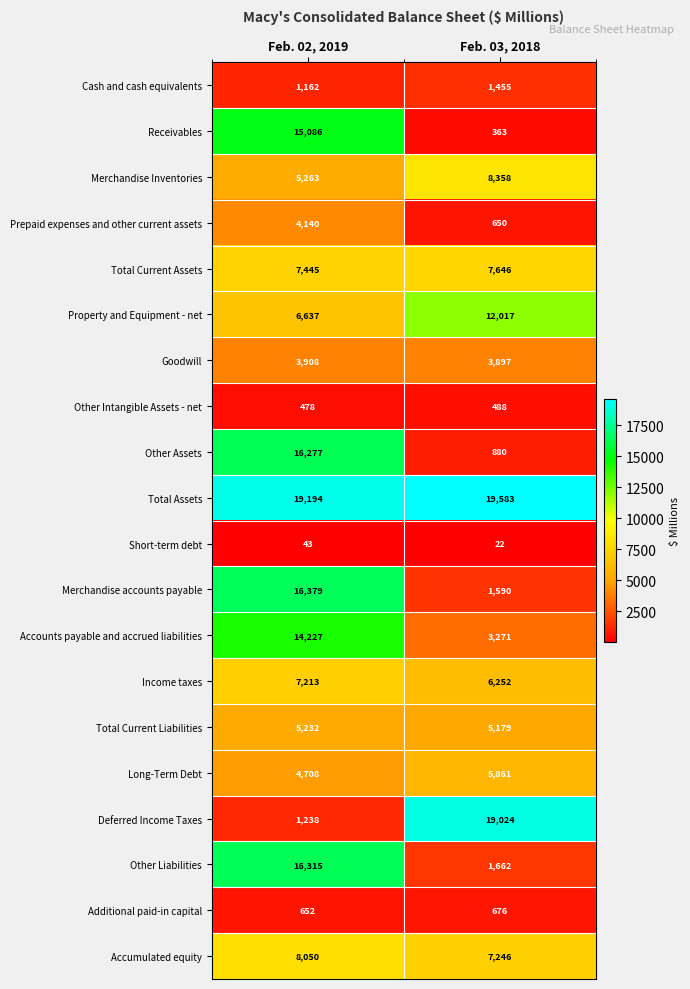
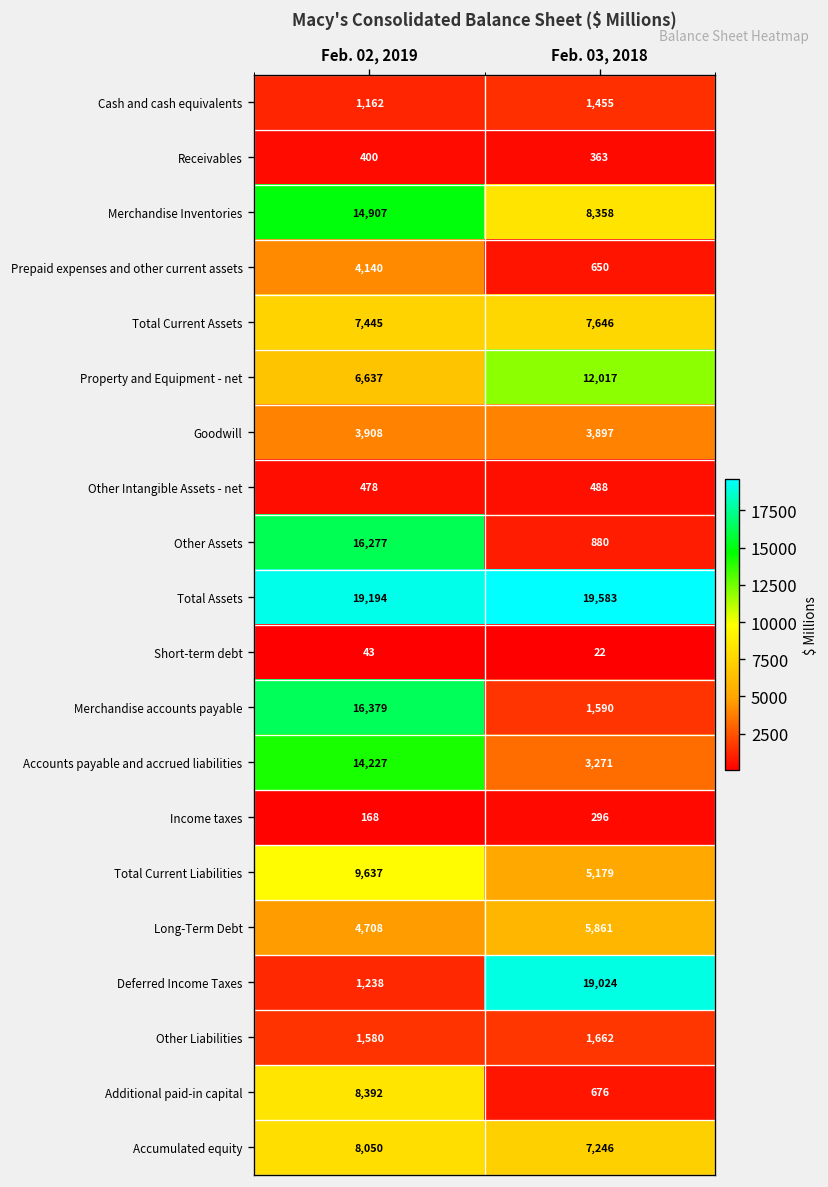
  {
    "Cash and cash equivalents": {
      "Feb. 02, 2019": "1,162",
      "Feb. 03, 2018": "1,455"
    },
    "Receivables": {
-     "Feb. 02, 2019": "15,086",
+     "Feb. 02, 2019": "400",
      "Feb. 03, 2018": "363"
    },
    "Merchandise Inventories": {
-     "Feb. 02, 2019": "5,263",
+     "Feb. 02, 2019": "14,907",
      "Feb. 03, 2018": "8,358"
    },
    "Prepaid expenses and other current assets": {
      "Feb. 02, 2019": "4,140",
      "Feb. 03, 2018": "650"
    },
    "Total Current Assets": {
      "Feb. 02, 2019": "7,445",
      "Feb. 03, 2018": "7,646"
    },
    "Property and Equipment - net": {
      "Feb. 02, 2019": "6,637",
      "Feb. 03, 2018": "12,017"
    },
    "Goodwill": {
      "Feb. 02, 2019": "3,908",
      "Feb. 03, 2018": "3,897"
    },
    "Other Intangible Assets - net": {
      "Feb. 02, 2019": "478",
      "Feb. 03, 2018": "488"
    },
    "Other Assets": {
      "Feb. 02, 2019": "16,277",
      "Feb. 03, 2018": "880"
    },
    "Total Assets": {
      "Feb. 02, 2019": "19,194",
      "Feb. 03, 2018": "19,583"
    },
    "Short-term debt": {
      "Feb. 02, 2019": "43",
      "Feb. 03, 2018": "22"
    },
    "Merchandise accounts payable": {
      "Feb. 02, 2019": "16,379",
      "Feb. 03, 2018": "1,590"
    },
    "Accounts payable and accrued liabilities": {
      "Feb. 02, 2019": "14,227",
      "Feb. 03, 2018": "3,271"
    },
    "Income taxes": {
-     "Feb. 02, 2019": "7,213",
-     "Feb. 03, 2018": "6,252"
+     "Feb. 02, 2019": "168",
+     "Feb. 03, 2018": "296"
    },
    "Total Current Liabilities": {
-     "Feb. 02, 2019": "5,232",
+     "Feb. 02, 2019": "9,637",
      "Feb. 03, 2018": "5,179"
    },
    "Long-Term Debt": {
      "Feb. 02, 2019": "4,708",
      "Feb. 03, 2018": "5,861"
    },
    "Deferred Income Taxes": {
      "Feb. 02, 2019": "1,238",
      "Feb. 03, 2018": "19,024"
    },
    "Other Liabilities": {
-     "Feb. 02, 2019": "16,315",
+     "Feb. 02, 2019": "1,580",
      "Feb. 03, 2018": "1,662"
    },
    "Additional paid-in capital": {
-     "Feb. 02, 2019": "652",
+     "Feb. 02, 2019": "8,392",
      "Feb. 03, 2018": "676"
    },
    "Accumulated equity": {
      "Feb. 02, 2019": "8,050",
      "Feb. 03, 2018": "7,246"
    }
  }
